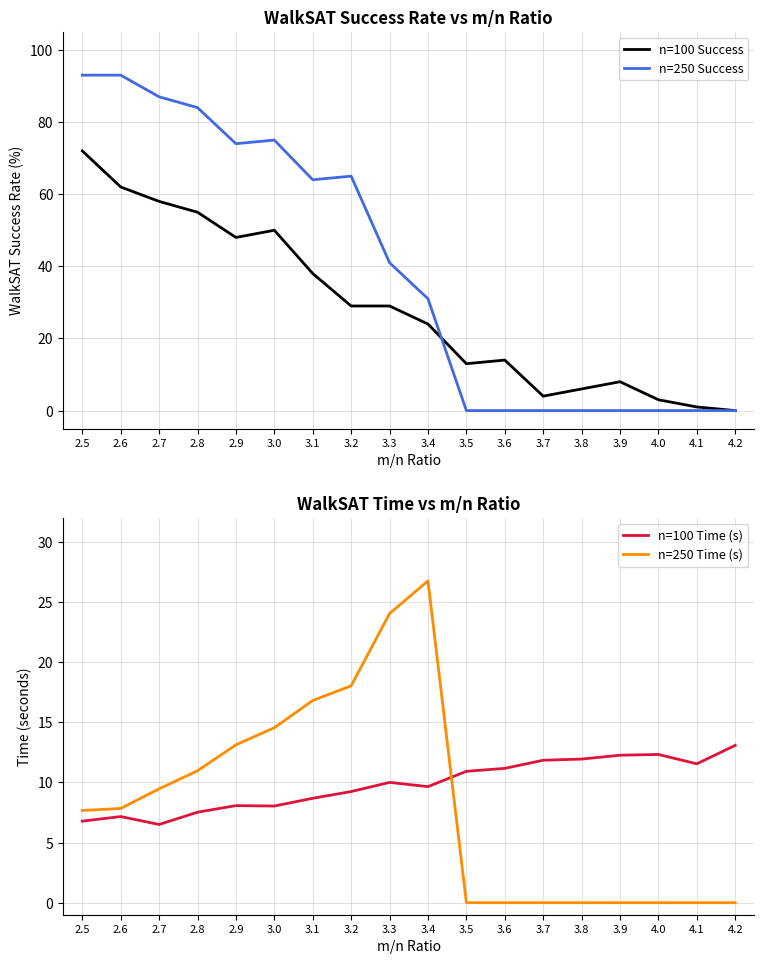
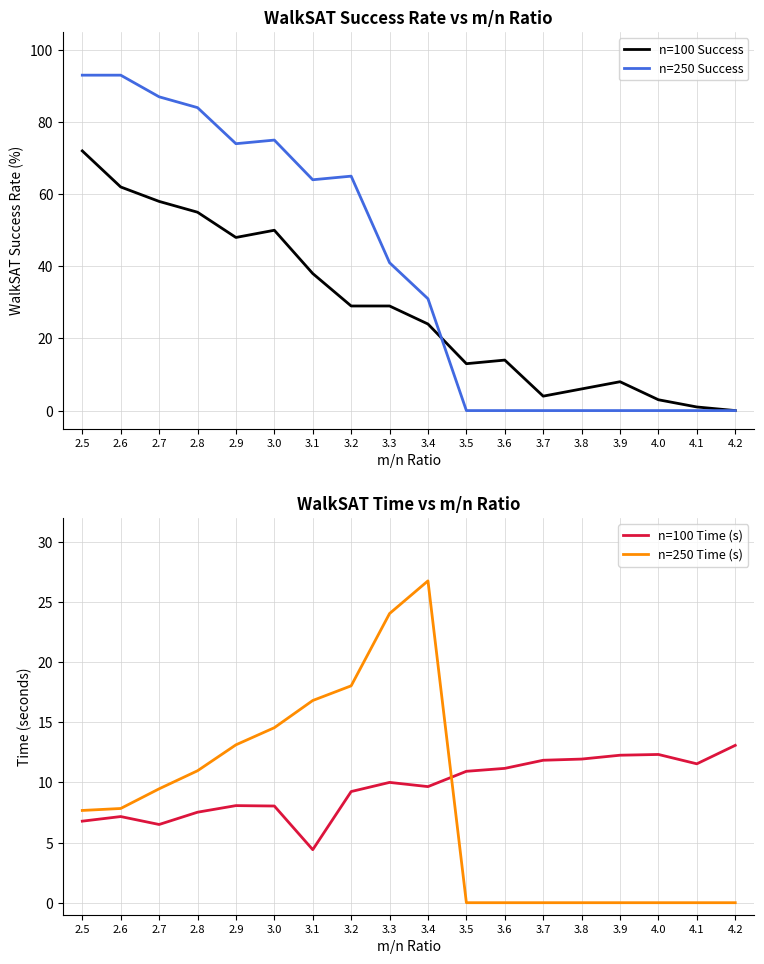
  {
    "WalkSAT Success Rate vs m/n Ratio": {
      "n=100 Success": {
        "2.5": 72,
        "2.6": 62,
        "2.7": 58,
        "2.8": 55,
        "2.9": 48,
        "3.0": 50,
        "3.1": 38,
        "3.2": 29,
        "3.3": 29,
        "3.4": 24,
        "3.5": 13,
        "3.6": 14,
        "3.7": 4,
        "3.8": 6,
        "3.9": 8,
        "4.0": 3,
        "4.1": 1
      },
      "n=250 Success": {
        "2.5": 93,
        "2.6": 93,
        "2.7": 87,
        "2.8": 84,
        "2.9": 74,
        "3.0": 75,
        "3.1": 64,
        "3.2": 65,
        "3.3": 41,
        "3.4": 31,
        "3.5": 0,
        "3.6": 0,
        "3.7": 0,
        "3.8": 0,
        "3.9": 0,
        "4.0": 0,
        "4.1": 0
      }
    },
    "WalkSAT Time vs m/n Ratio": {
      "n=100 Time (s)": {
        "2.5": 6.8,
        "2.6": 7.2,
        "2.7": 6.5,
        "2.8": 7.5,
        "2.9": 8.1,
        "3.0": 8.0,
-       "3.1": 8.7,
+       "3.1": 4.4,
        "3.2": 9.2,
        "3.3": 10.0,
        "3.4": 9.7,
        "3.5": 10.9,
        "3.6": 11.2,
        "3.7": 11.8,
        "3.8": 11.9,
        "3.9": 12.3,
        "4.0": 12.3,
        "4.1": 11.6,
        "4.2": 13.1
      },
      "n=250 Time (s)": {
        "2.5": 7.7,
        "2.6": 7.8,
        "2.7": 9.5,
        "2.8": 11.0,
        "2.9": 13.1,
        "3.0": 14.6,
        "3.1": 16.8,
        "3.2": 18.0,
        "3.3": 24.1,
        "3.4": 26.8,
        "3.5": 0.0,
        "3.6": 0.0,
        "3.7": 0.0,
        "3.8": 0.0,
        "3.9": 0.0,
        "4.0": 0.0,
        "4.1": 0.0,
        "4.2": 0.0
      }
    }
  }
